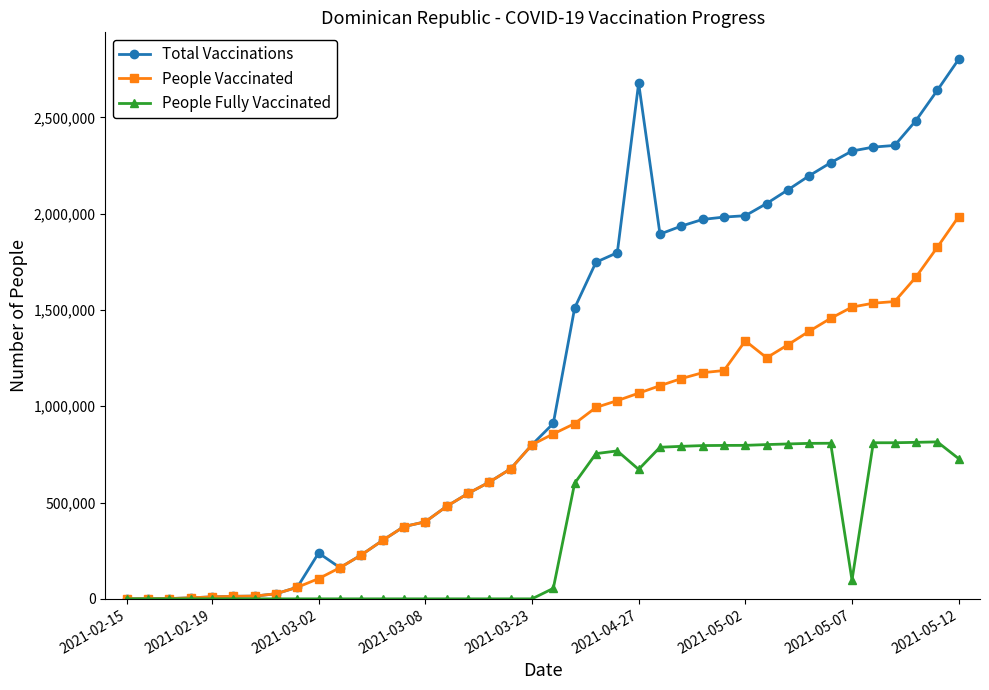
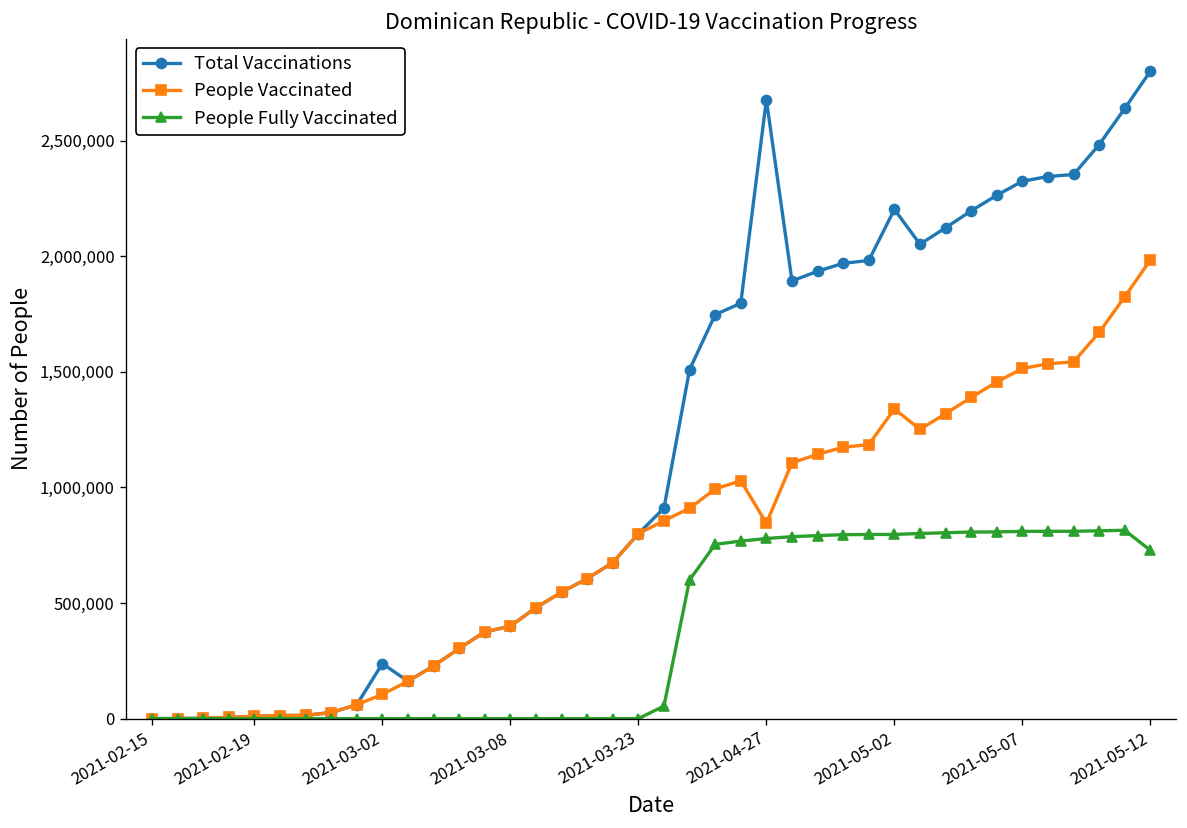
  {
    "Total Vaccinations": {
      "2021-03-02": "240,000",
      "2021-04-27": "2,680,000",
-     "2021-05-02": "1,990,000",
+     "2021-05-02": "2,200,000",
      "2021-05-07": "2,330,000",
      "2021-05-12": "2,800,000"
    },
    "People Vaccinated": {
      "2021-03-02": "110,000",
-     "2021-04-27": "1,070,000",
+     "2021-04-27": "850,000",
      "2021-05-02": "1,340,000",
      "2021-05-07": "1,520,000",
      "2021-05-12": "1,980,000"
    },
    "People Fully Vaccinated": {
      "2021-03-02": "0",
      "2021-03-08": "0",
      "2021-03-23": "0",
-     "2021-04-27": "670,000",
+     "2021-04-27": "780,000",
      "2021-05-02": "800,000",
-     "2021-05-07": "100,000",
+     "2021-05-07": "810,000",
      "2021-05-12": "730,000"
    }
  }
